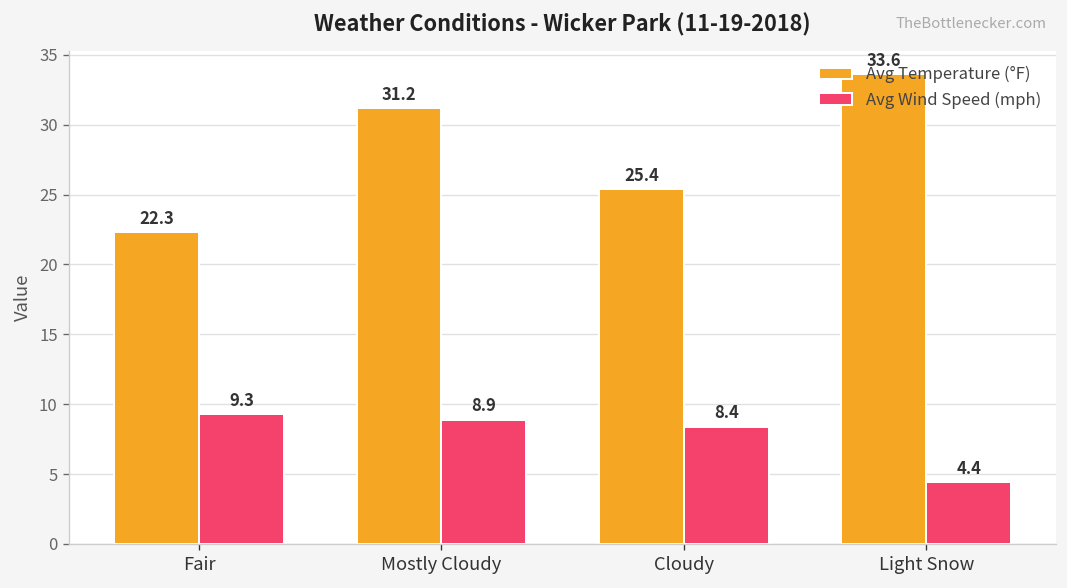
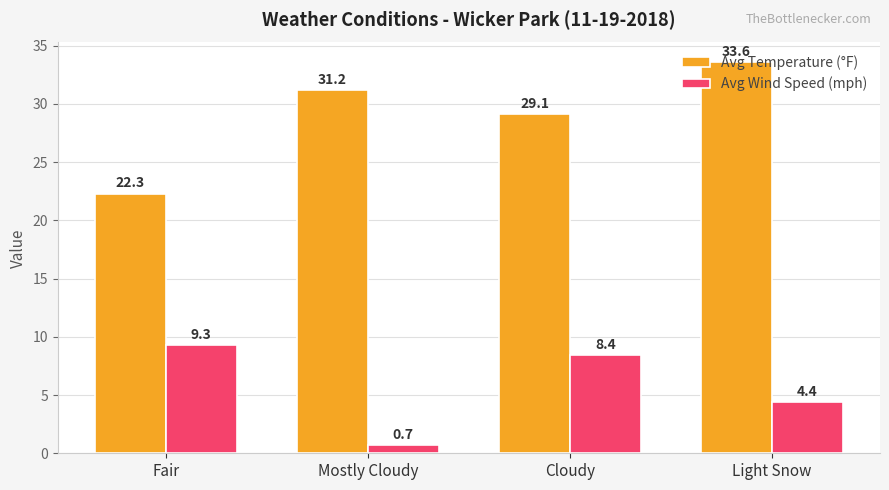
  {
    "Avg Temperature (°F)": {
      "Fair": 22.3,
      "Mostly Cloudy": 31.2,
-     "Cloudy": 25.4,
+     "Cloudy": 29.1,
      "Light Snow": 33.6
    },
    "Avg Wind Speed (mph)": {
      "Fair": 9.3,
-     "Mostly Cloudy": 8.9,
+     "Mostly Cloudy": 0.7,
      "Cloudy": 8.4,
      "Light Snow": 4.4
    }
  }
